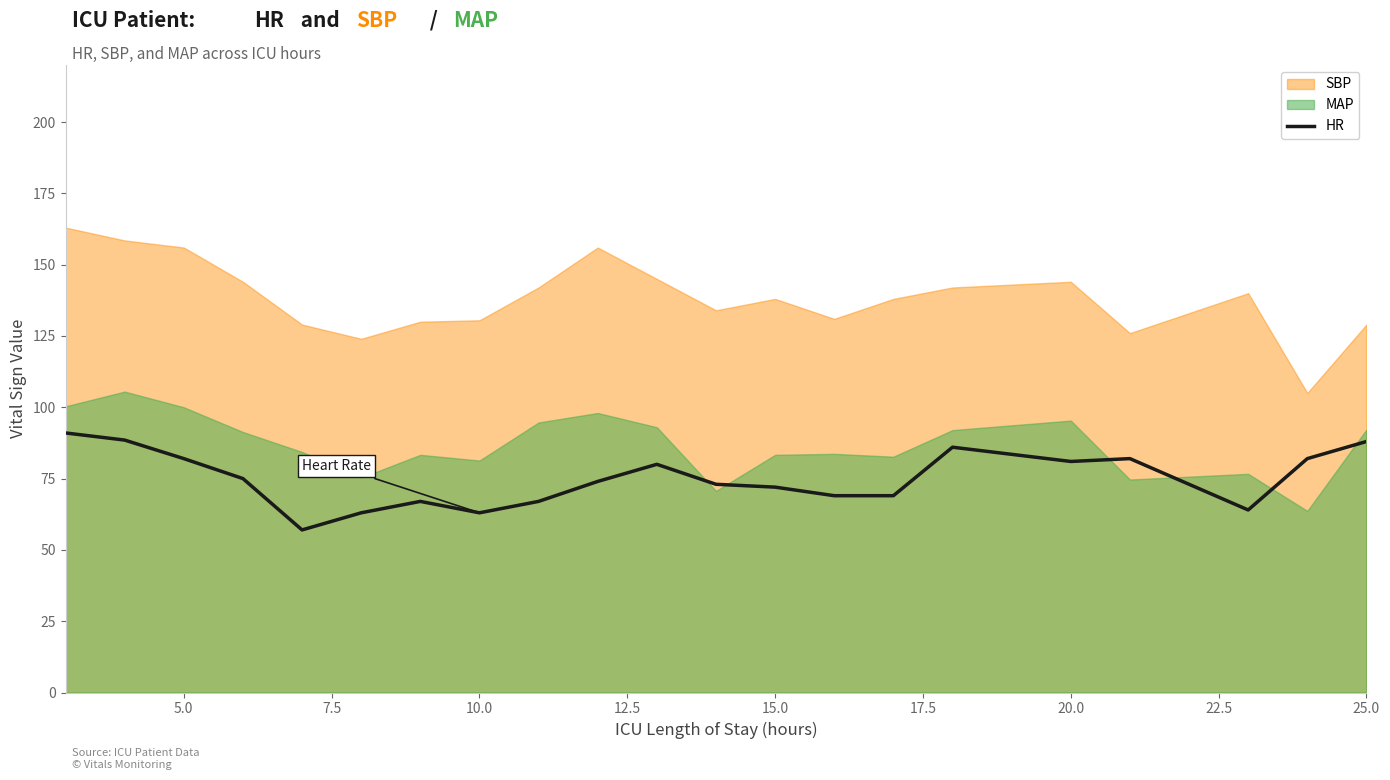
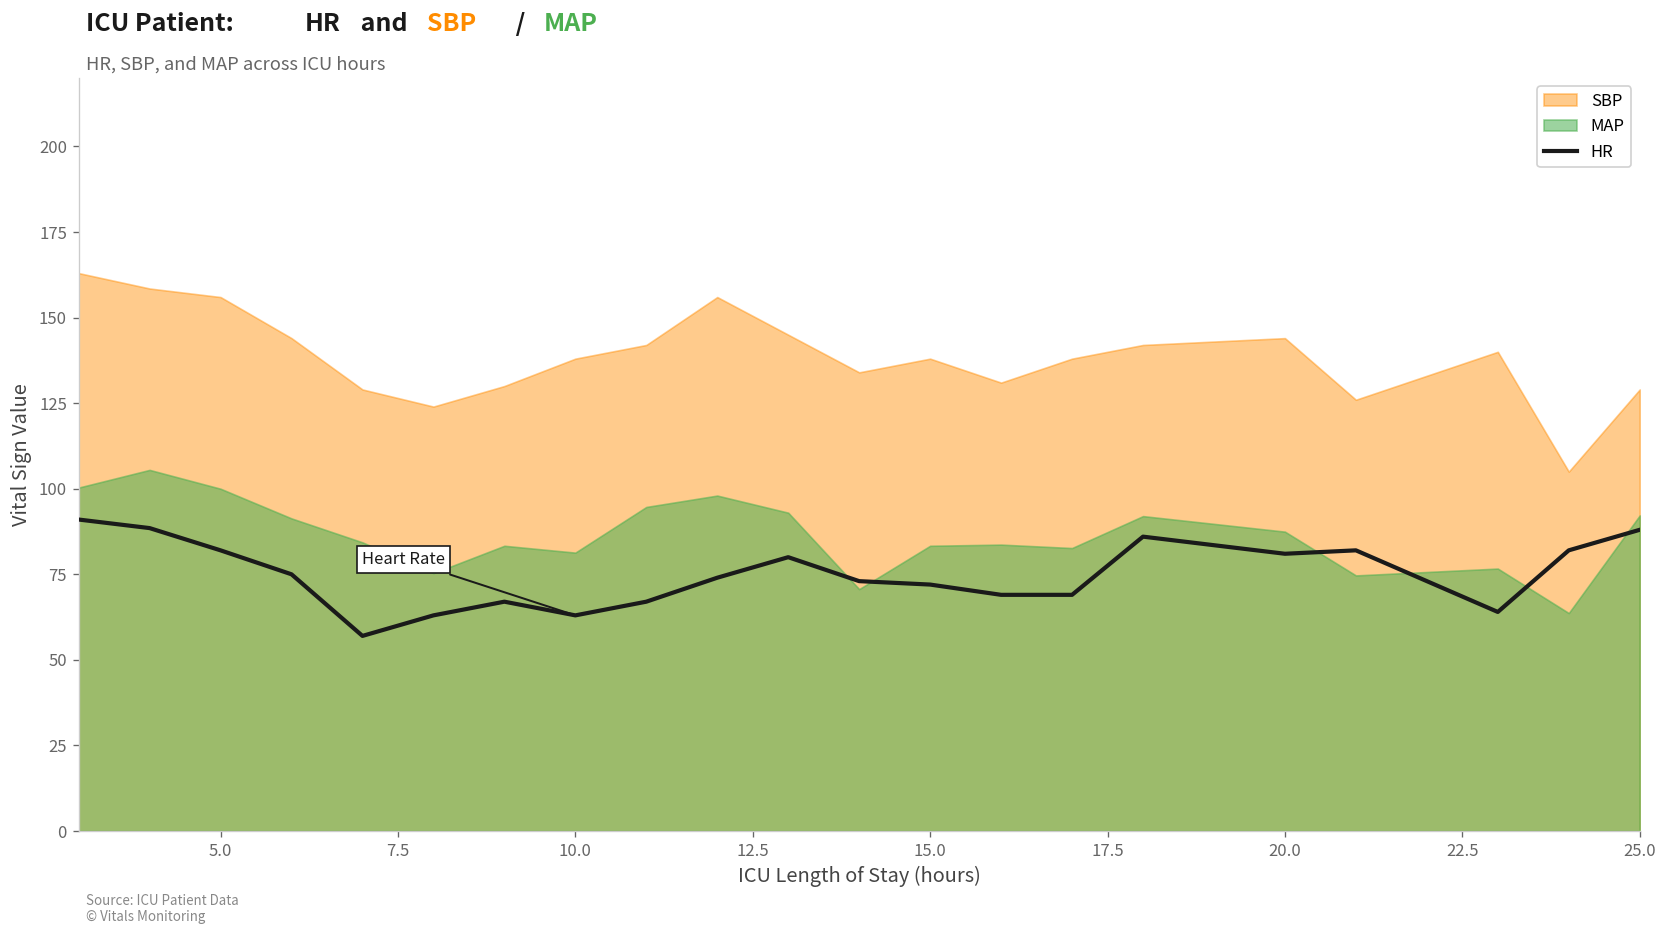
  {
    "HR": {
      "5.0": 82,
      "10.0": 63,
      "15.0": 72,
      "20.0": 81,
      "25.0": 88
    },
    "SBP": {
      "5.0": 156,
-     "10.0": 131,
+     "10.0": 138,
      "15.0": 138,
      "20.0": 144,
      "25.0": 129
    },
    "MAP": {
      "5.0": 100,
      "10.0": 81,
      "15.0": 83,
-     "20.0": 95,
+     "20.0": 87,
      "25.0": 92
    }
  }
